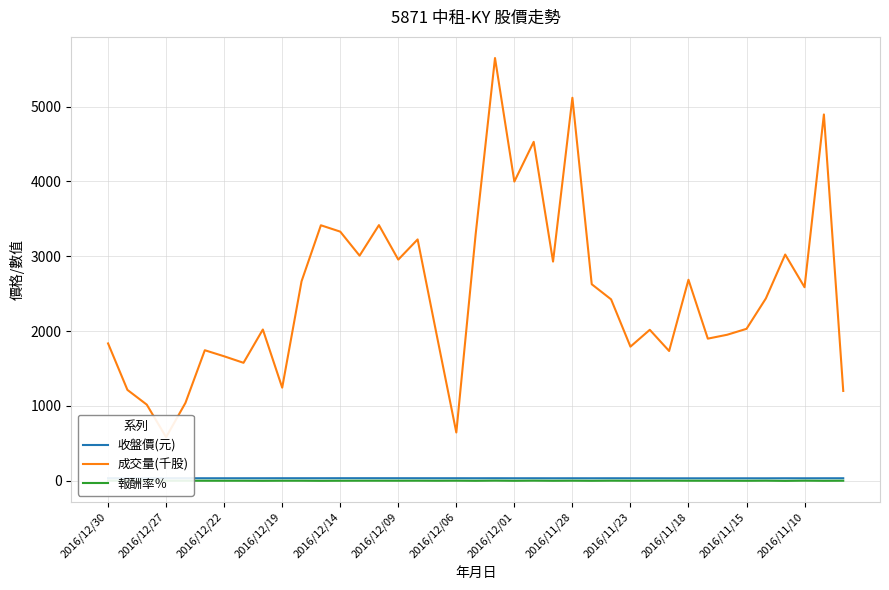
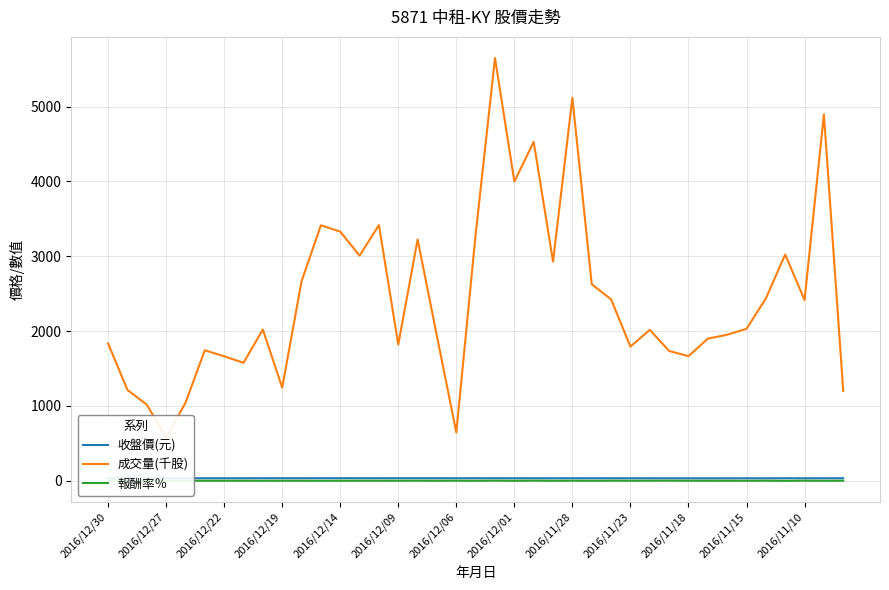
  {
    "收盤價(元)": {
      "2016/12/14": 0
    },
    "成交量(千股)": {
      "2016/12/30": 1800,
      "2016/12/22": 1700,
      "2016/12/19": 1200,
      "2016/12/14": 3300,
-     "2016/12/09": 3000,
+     "2016/12/09": 1800,
      "2016/12/06": 600,
      "2016/12/01": 4000,
      "2016/11/28": 5100,
      "2016/11/23": 1800,
-     "2016/11/18": 2700,
+     "2016/11/18": 1700,
      "2016/11/15": 2000,
-     "2016/11/10": 2600
+     "2016/11/10": 2400
    },
    "報酬率％": {
      "2016/12/14": 0
    }
  }
